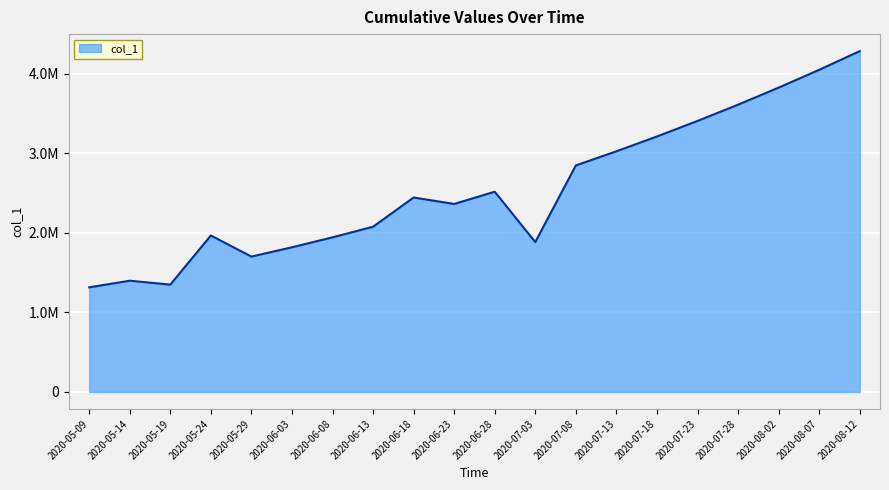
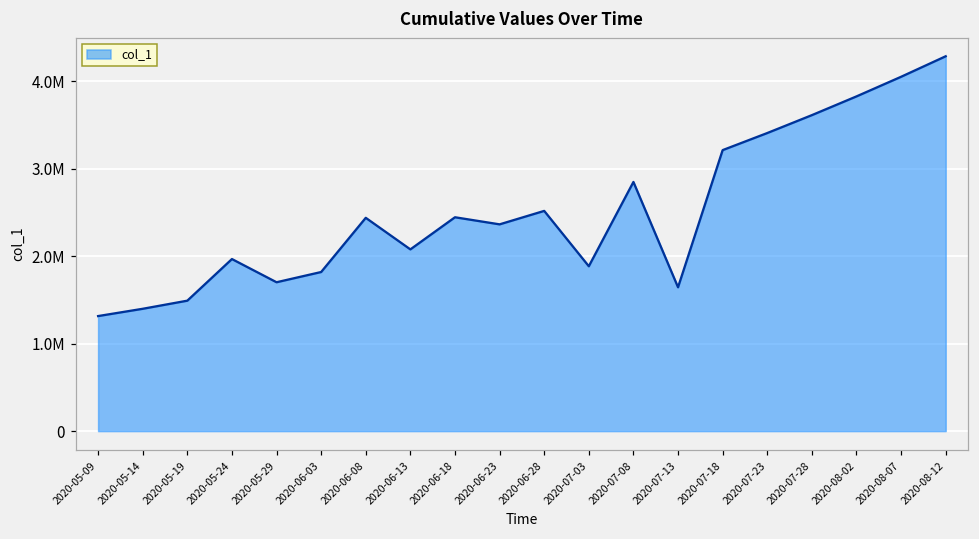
  {
    "2020-05-09": 1300000,
    "2020-05-14": 1400000,
-   "2020-05-19": 1300000,
+   "2020-05-19": 1500000,
    "2020-05-24": 2000000,
    "2020-05-29": 1700000,
    "2020-06-03": 1800000,
-   "2020-06-08": 1900000,
+   "2020-06-08": 2400000,
    "2020-06-13": 2100000,
    "2020-06-18": 2400000,
    "2020-06-23": 2400000,
    "2020-06-28": 2500000,
    "2020-07-03": 1900000,
    "2020-07-08": 2800000,
-   "2020-07-13": 3000000,
+   "2020-07-13": 1600000,
    "2020-07-18": 3200000,
    "2020-07-23": 3400000,
    "2020-07-28": 3600000,
    "2020-08-02": 3800000,
    "2020-08-07": 4100000,
    "2020-08-12": 4300000
  }
